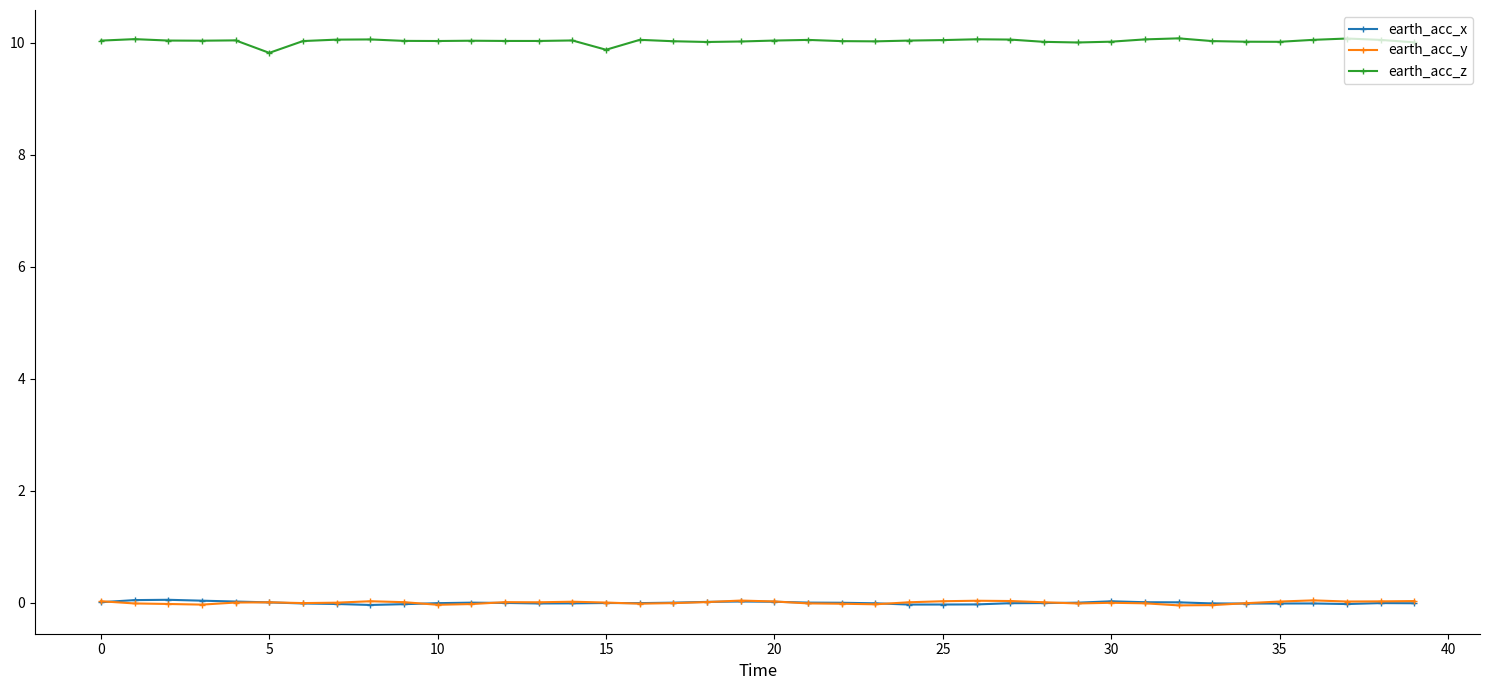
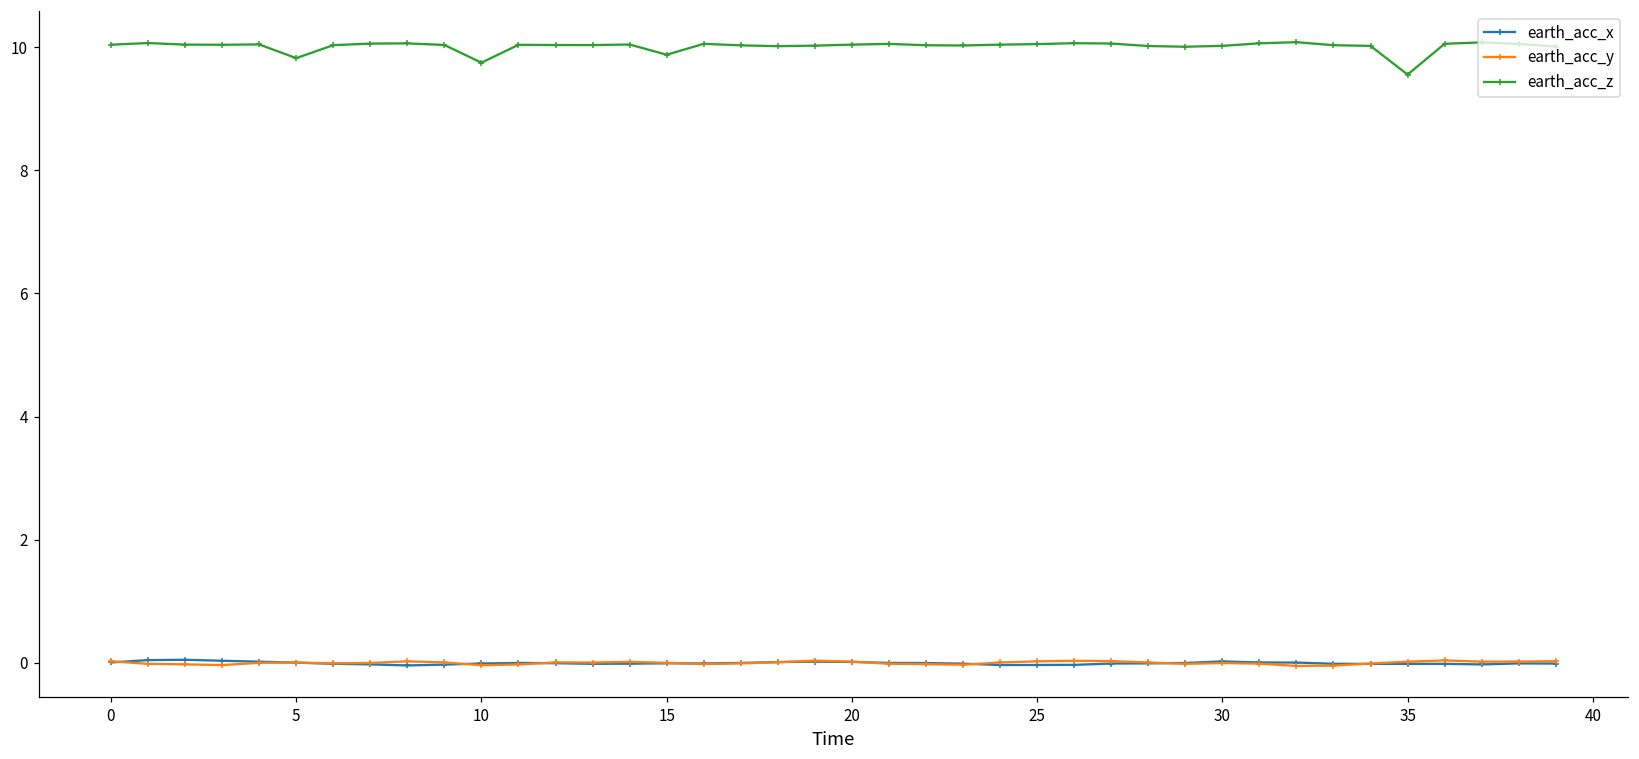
  {
    "earth_acc_x": {
      "25": 0.0
    },
    "earth_acc_y": {
      "25": 0.0
    },
    "earth_acc_z": {
      "0": 10.0,
      "5": 9.8,
-     "10": 10.0,
+     "10": 9.7,
      "15": 9.9,
      "20": 10.0,
      "25": 10.0,
      "30": 10.0,
-     "35": 10.0
+     "35": 9.6
    }
  }
